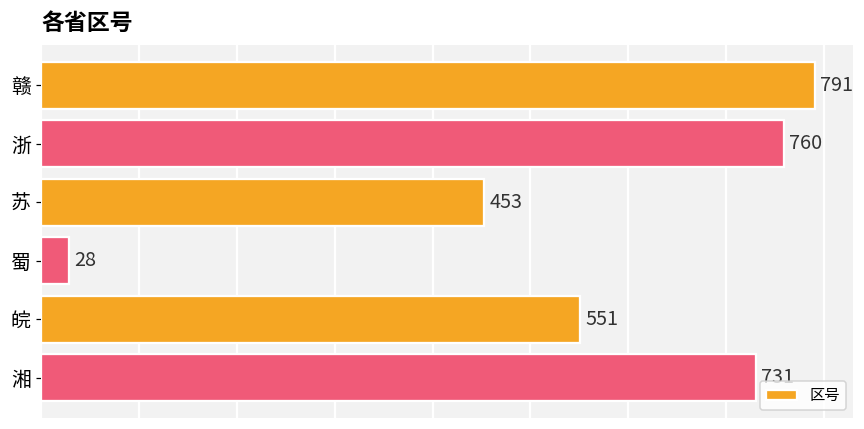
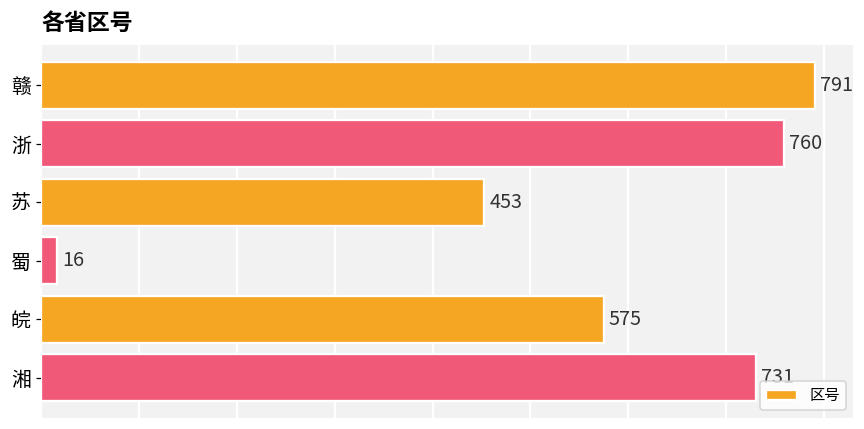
  {
    "赣": 791,
    "浙": 760,
    "苏": 453,
-   "蜀": 28,
-   "皖": 551
+   "蜀": 16,
+   "皖": 575
  }
